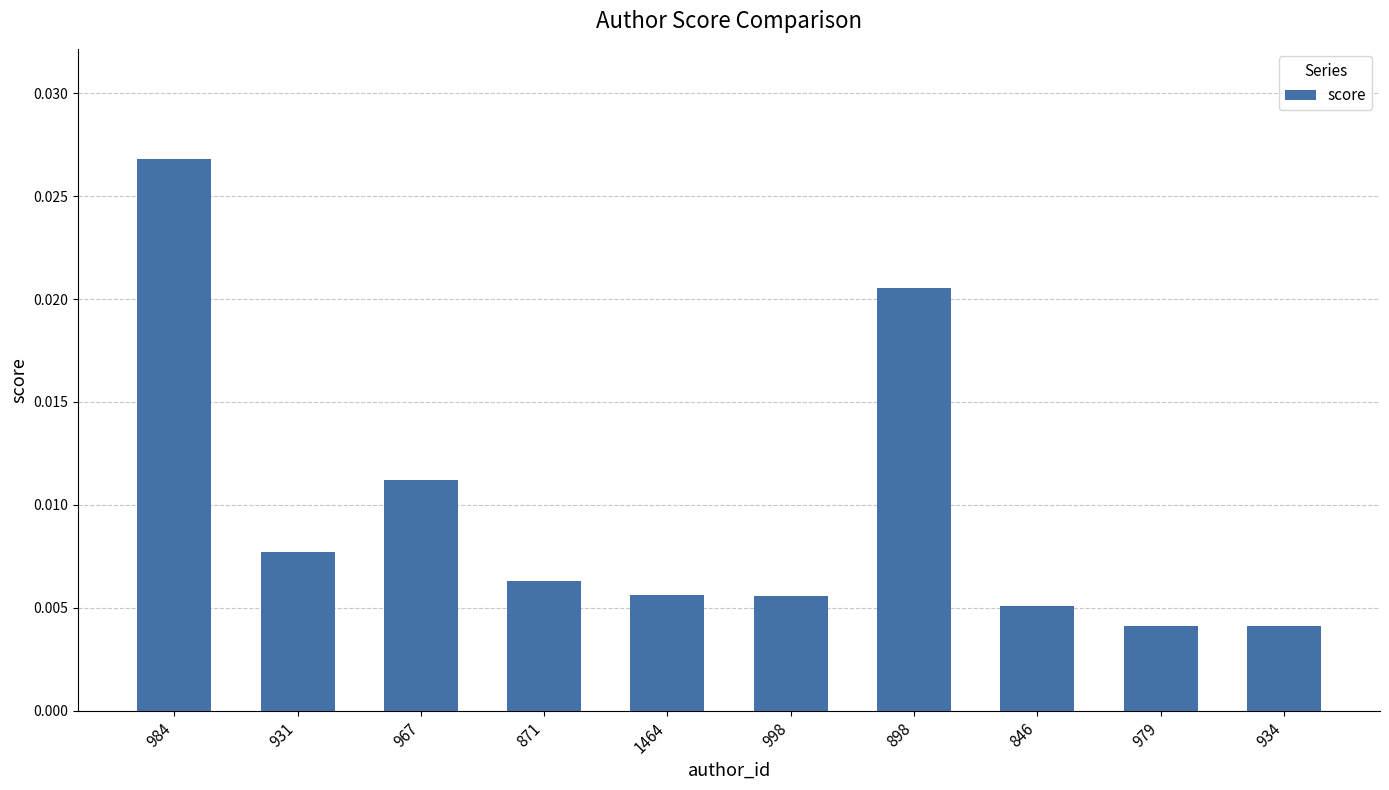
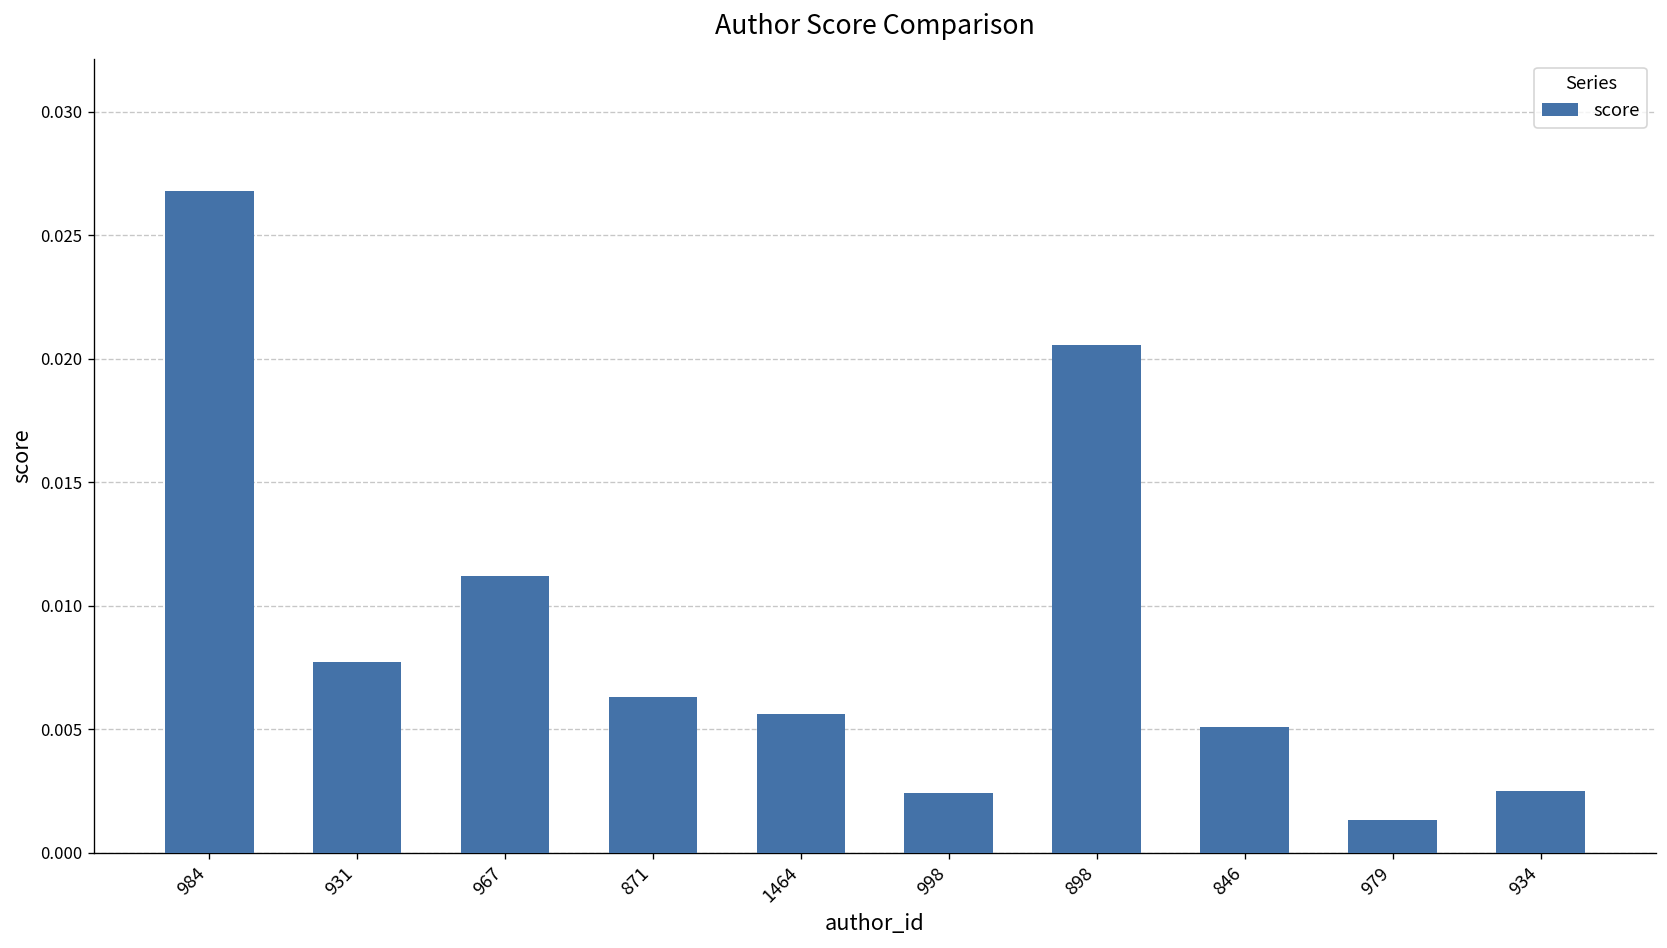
  {
    "984": 0.0268,
    "931": 0.0077,
    "967": 0.0112,
    "871": 0.0063,
    "1464": 0.0056,
-   "998": 0.0056,
+   "998": 0.0024,
    "898": 0.0206,
    "846": 0.0051,
-   "979": 0.0041,
-   "934": 0.0041
+   "979": 0.0013,
+   "934": 0.0025
  }
